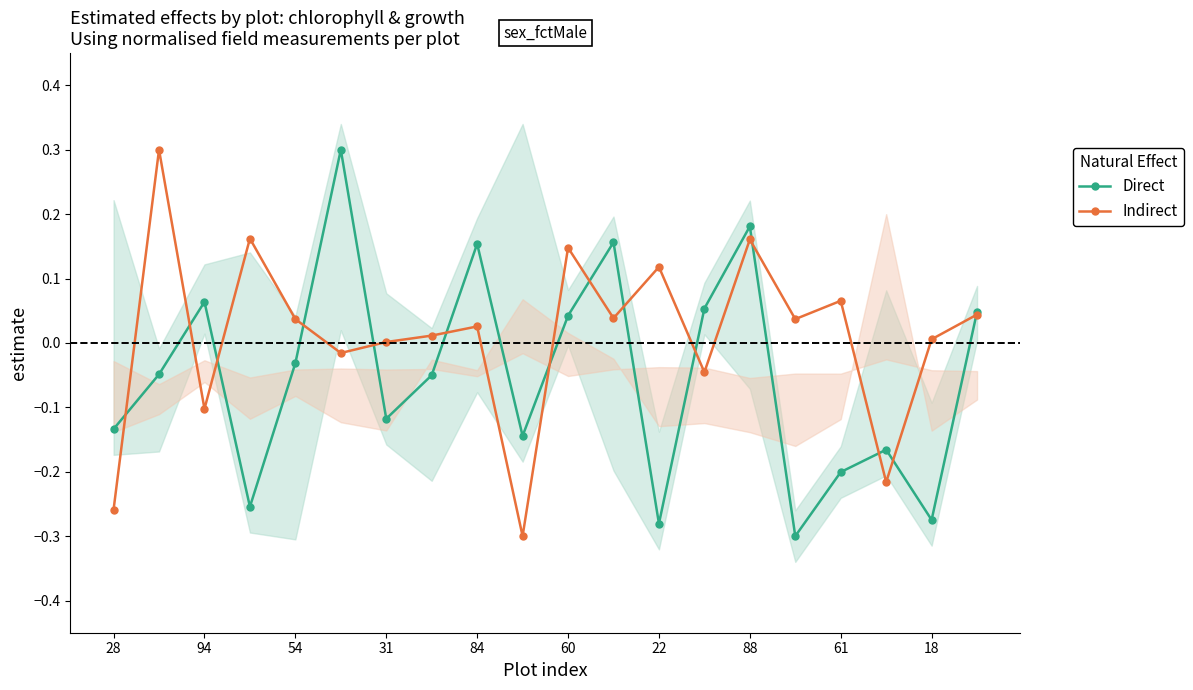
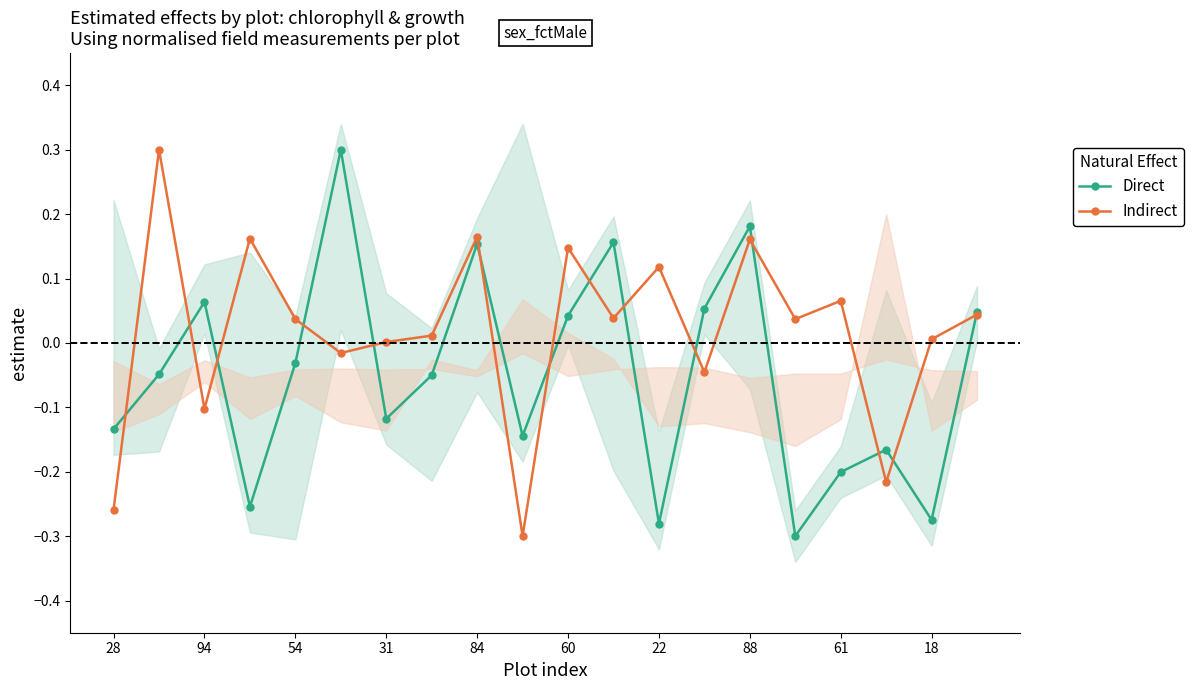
  {
    "Direct": {
      "28": -0.13,
      "94": 0.06,
      "54": -0.03,
      "31": -0.12,
      "84": 0.15,
      "60": 0.04,
      "22": -0.28,
      "88": 0.18,
      "61": -0.20,
      "18": -0.27
    },
    "Indirect": {
      "28": -0.26,
      "94": -0.10,
      "54": 0.04,
      "31": 0.00,
-     "84": 0.03,
+     "84": 0.16,
      "60": 0.15,
      "22": 0.12,
      "88": 0.16,
      "61": 0.07,
      "18": 0.01
    }
  }
